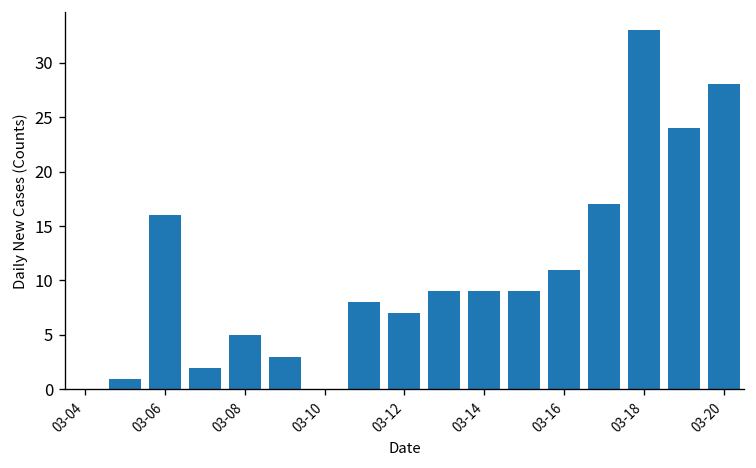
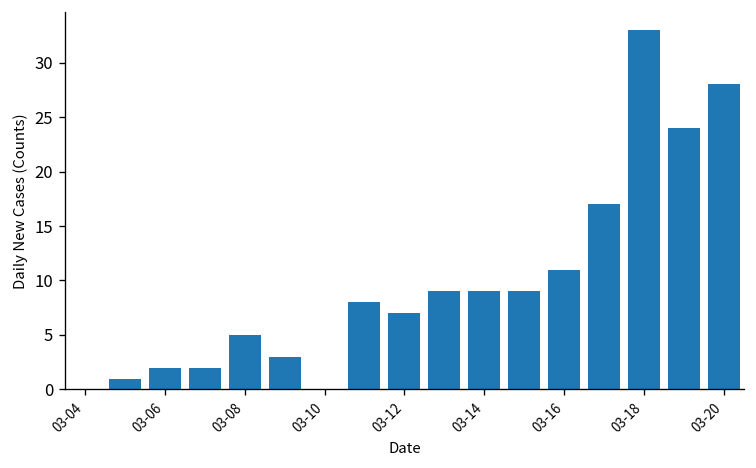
  {
    "03-04": 0,
-   "03-06": 16,
+   "03-06": 2,
    "03-08": 5,
    "03-10": 0,
    "03-12": 7,
    "03-14": 9,
    "03-16": 11,
    "03-18": 33,
    "03-20": 28
  }
